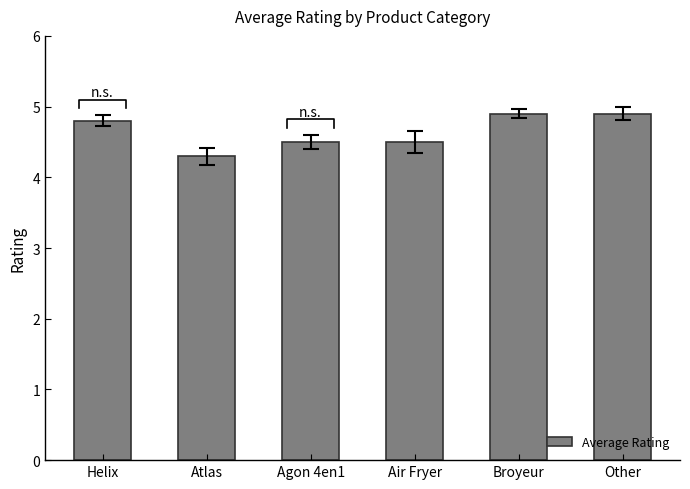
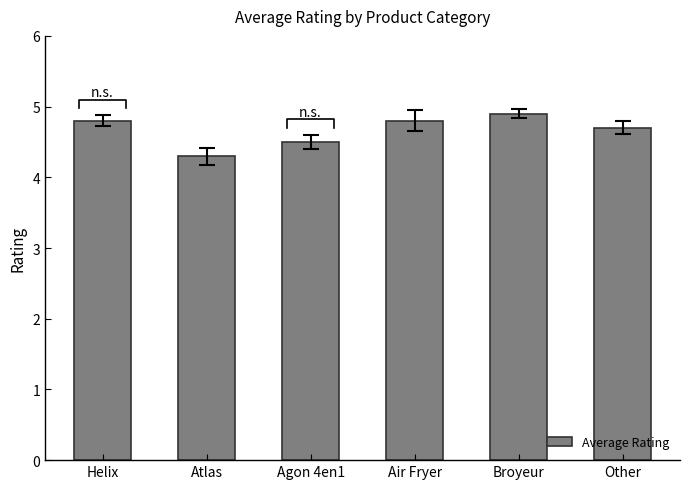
  {
    "Average Rating": {
      "Helix": 4.8,
      "Atlas": 4.3,
      "Agon 4en1": 4.5,
-     "Air Fryer": 4.5,
+     "Air Fryer": 4.8,
      "Broyeur": 4.9,
-     "Other": 4.9
+     "Other": 4.7
    }
  }
